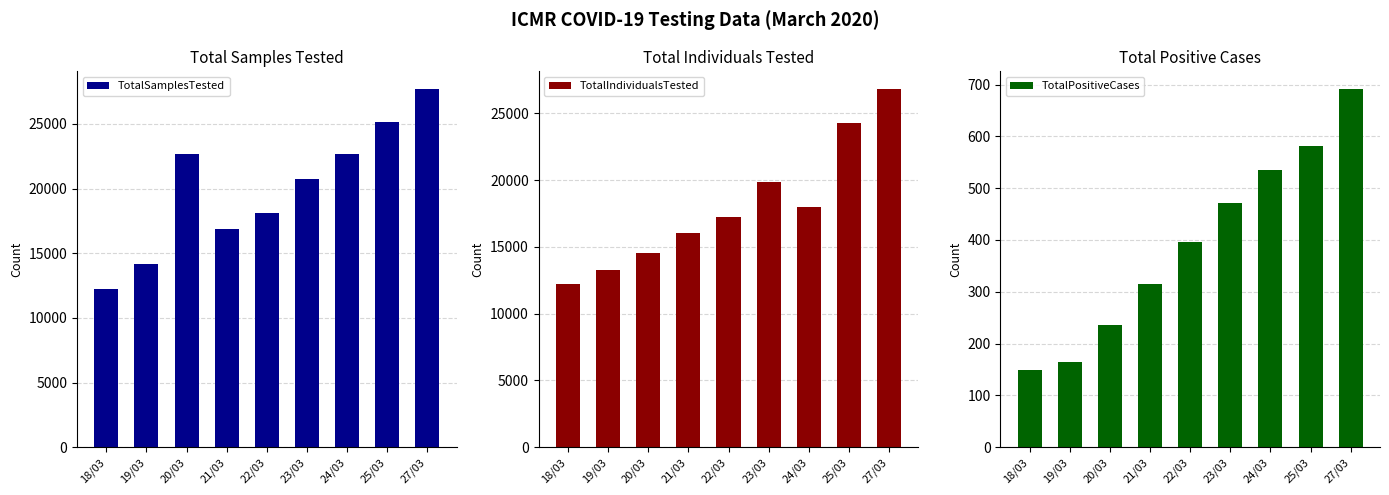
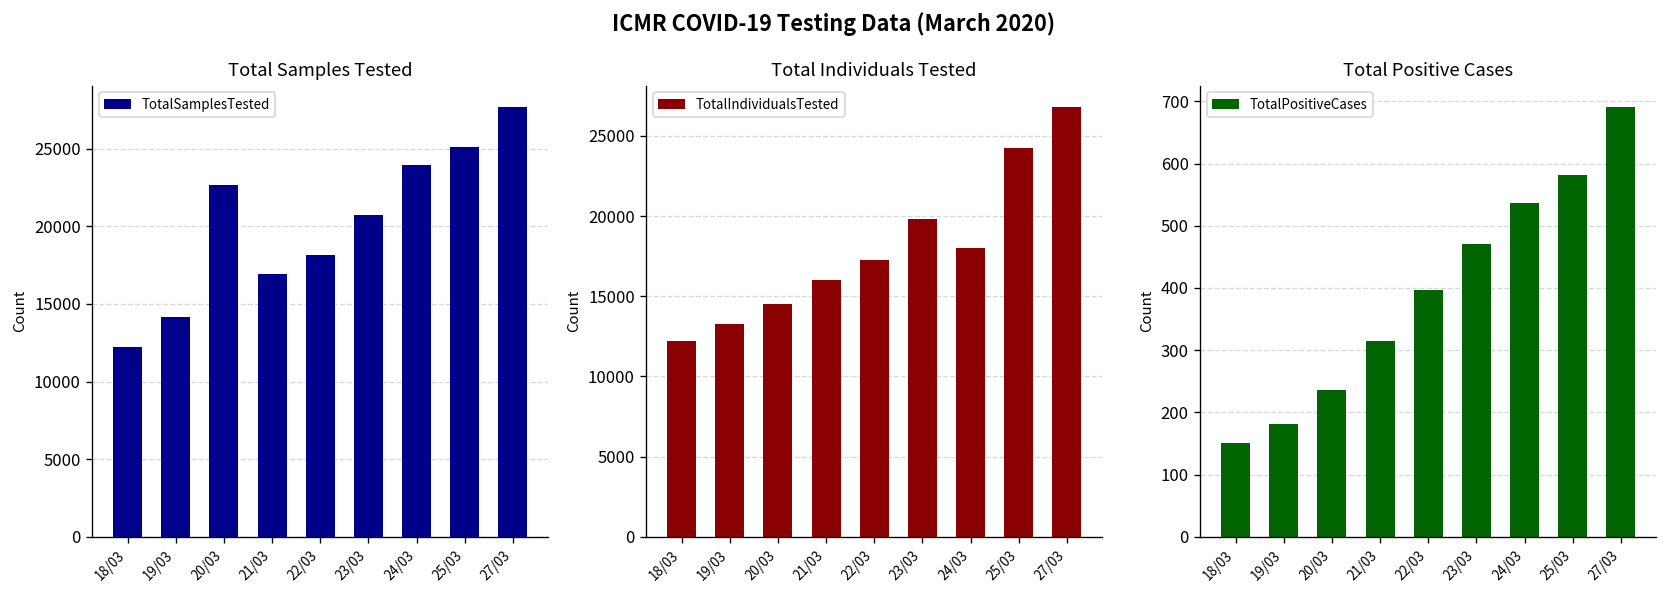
  {
    "Total Samples Tested": {
      "18/03": 12300,
      "19/03": 14200,
      "20/03": 22700,
      "21/03": 16900,
      "22/03": 18100,
      "23/03": 20700,
-     "24/03": 22700,
+     "24/03": 24000,
      "25/03": 25100,
      "27/03": 27700
    },
    "Total Individuals Tested": {
      "18/03": 12200,
      "19/03": 13300,
      "20/03": 14500,
      "21/03": 16000,
      "22/03": 17200,
      "23/03": 19800,
      "24/03": 18000,
      "25/03": 24300,
      "27/03": 26800
    },
    "Total Positive Cases": {
      "18/03": 150,
-     "19/03": 170,
+     "19/03": 180,
      "20/03": 240,
      "21/03": 320,
      "22/03": 400,
      "23/03": 470,
      "24/03": 540,
      "25/03": 580,
      "27/03": 690
    }
  }
